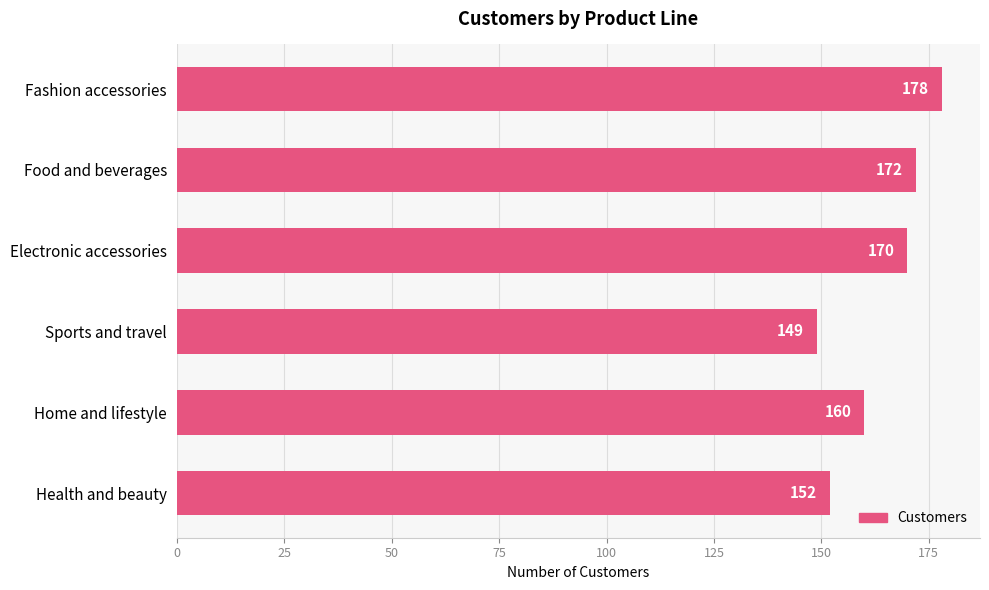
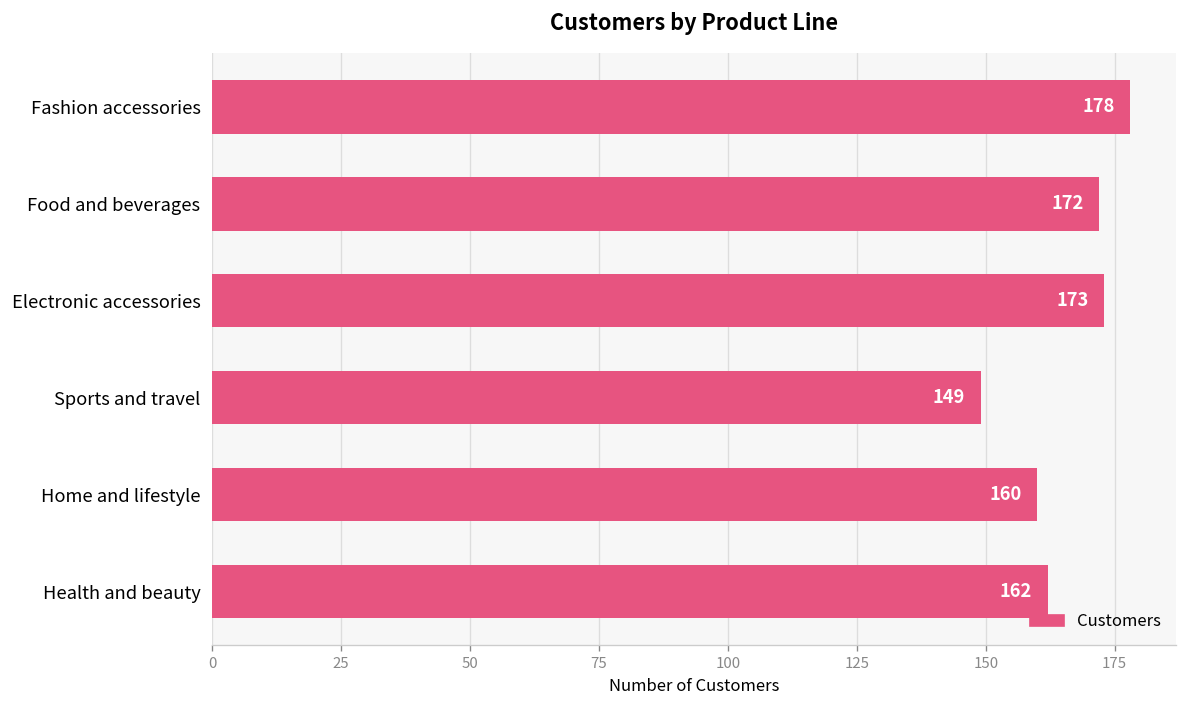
  {
    "Fashion accessories": 178,
    "Food and beverages": 172,
-   "Electronic accessories": 170,
+   "Electronic accessories": 173,
    "Sports and travel": 149,
    "Home and lifestyle": 160,
-   "Health and beauty": 152
+   "Health and beauty": 162
  }
